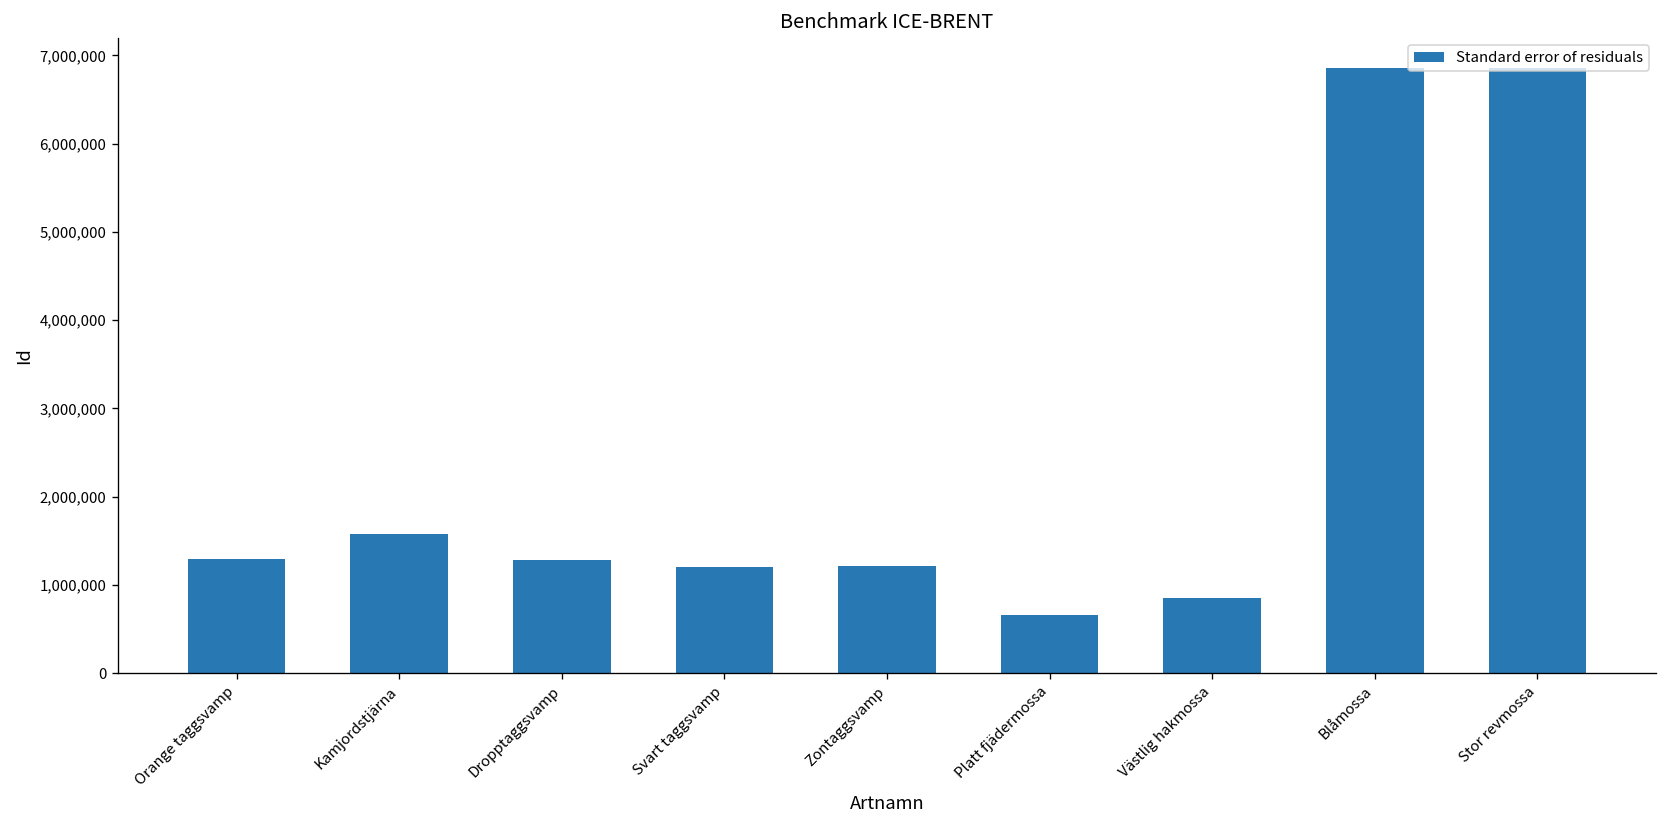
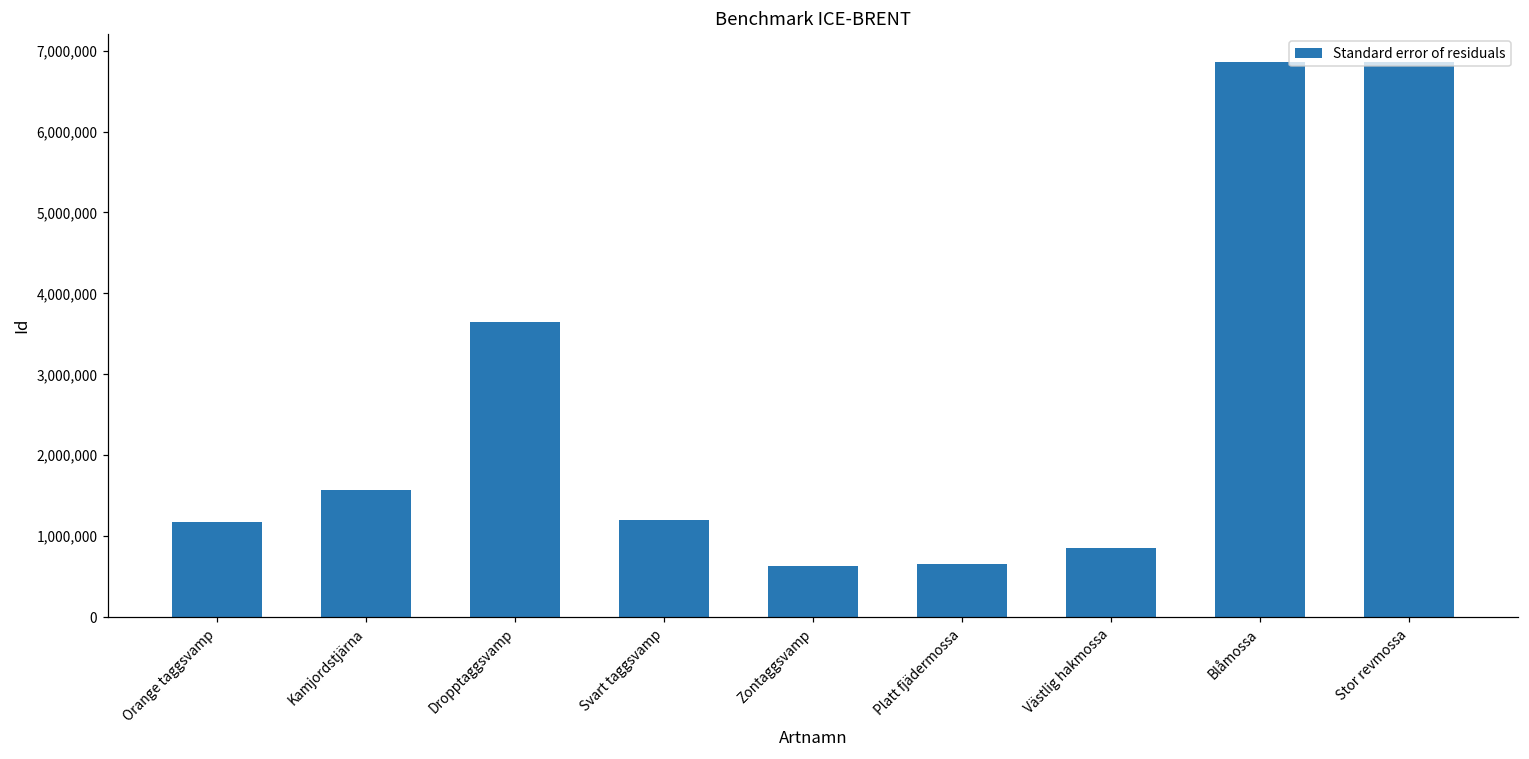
  {
-   "Orange taggsvamp": "1,300,000",
+   "Orange taggsvamp": "1,200,000",
    "Kamjordstjärna": "1,600,000",
-   "Dropptaggsvamp": "1,300,000",
+   "Dropptaggsvamp": "3,700,000",
    "Svart taggsvamp": "1,200,000",
-   "Zontaggsvamp": "1,200,000",
+   "Zontaggsvamp": "600,000",
    "Platt fjädermossa": "700,000",
    "Västlig hakmossa": "800,000",
    "Blåmossa": "6,900,000"
  }
